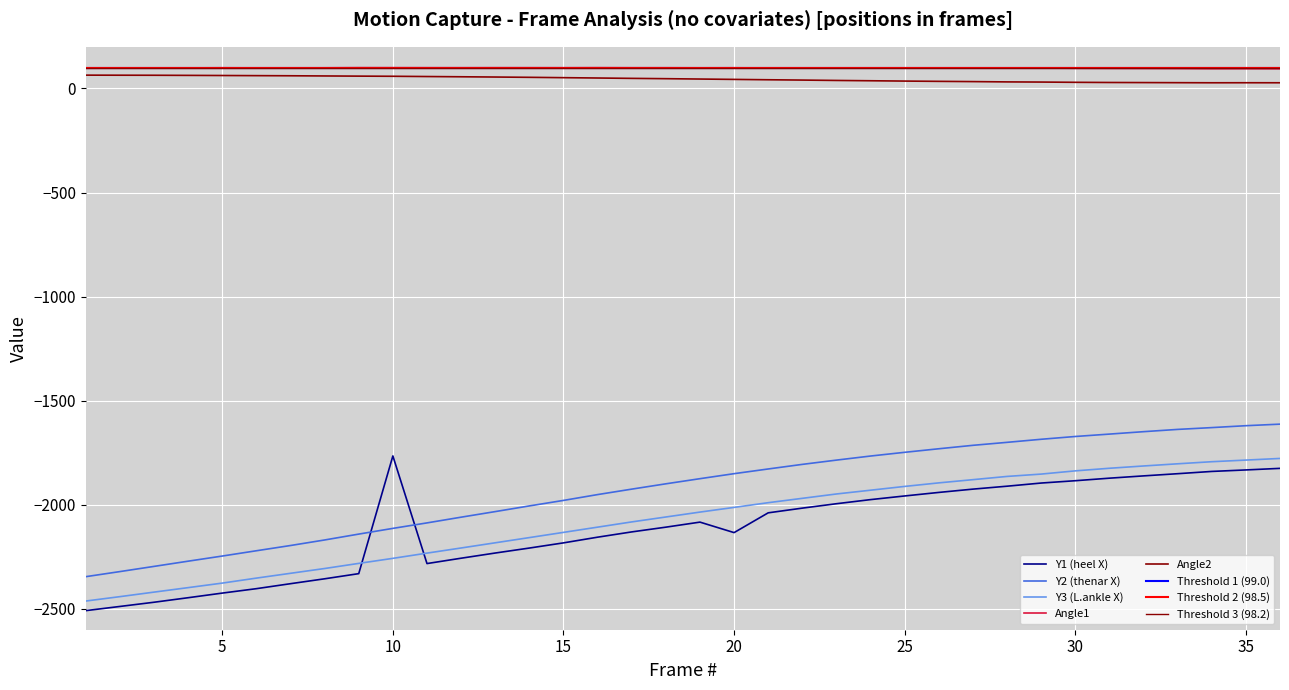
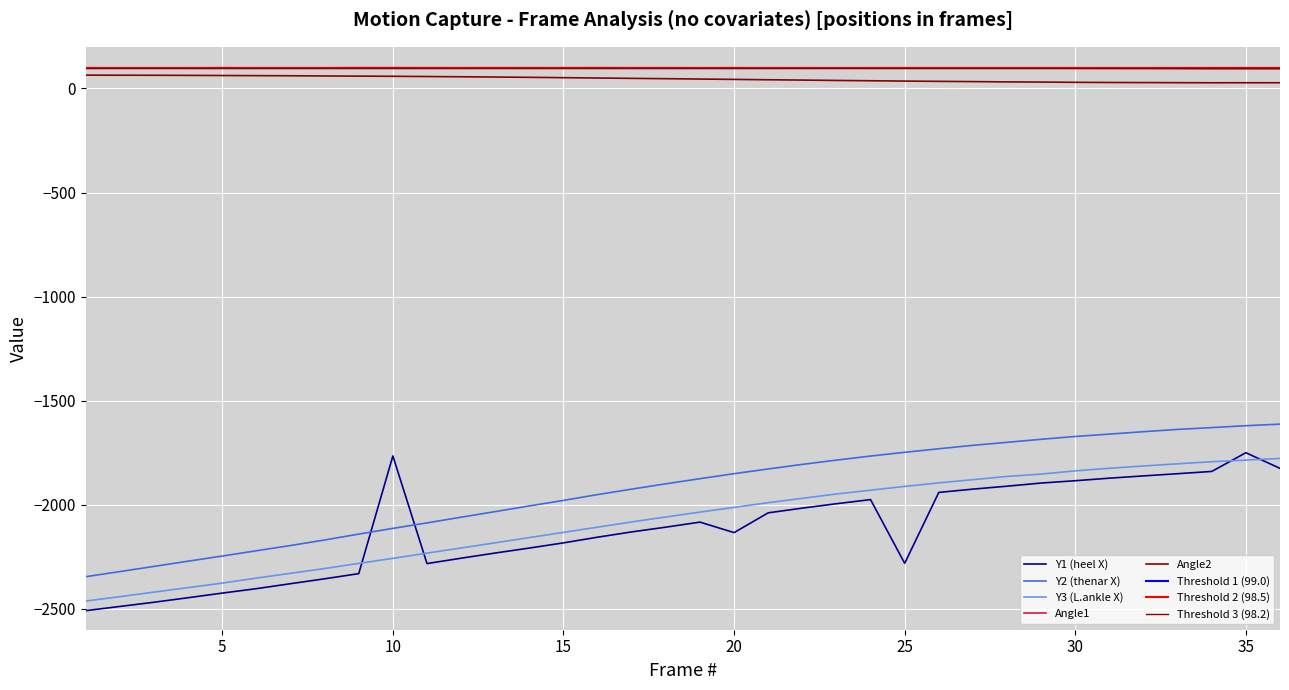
  {
    "Y1 (heel X)": {
      "5": -2420,
      "10": -1770,
      "15": -2180,
      "20": -2130,
-     "25": -1960,
+     "25": -2280,
      "30": -1880,
-     "35": -1830
+     "35": -1750
    },
    "Angle1": {
      "5": 100,
      "10": 100,
      "15": 100,
      "20": 100,
      "25": 100,
      "30": 100,
      "35": 100
    },
    "Angle2": {
      "5": 60,
      "10": 60,
      "15": 50,
      "20": 40,
      "25": 40,
      "30": 30,
      "35": 30
    }
  }
